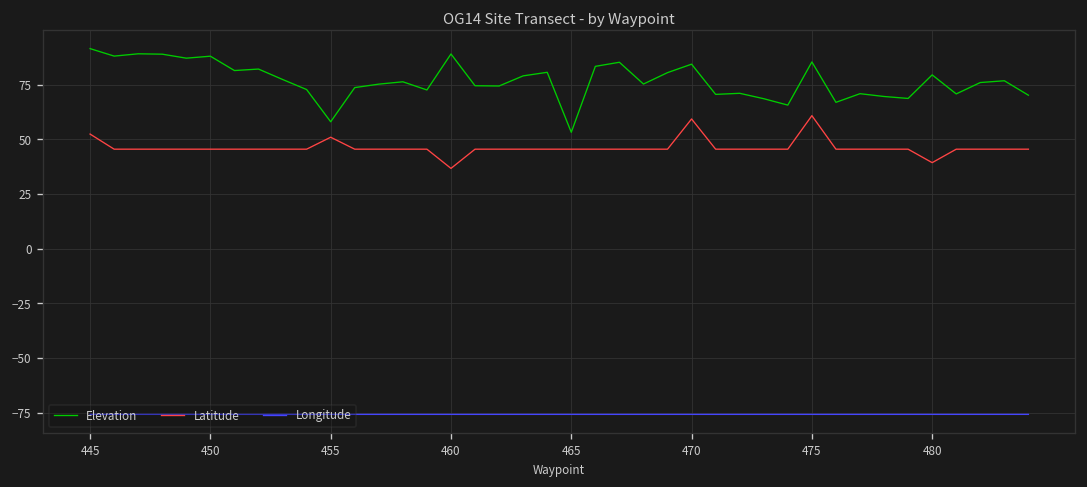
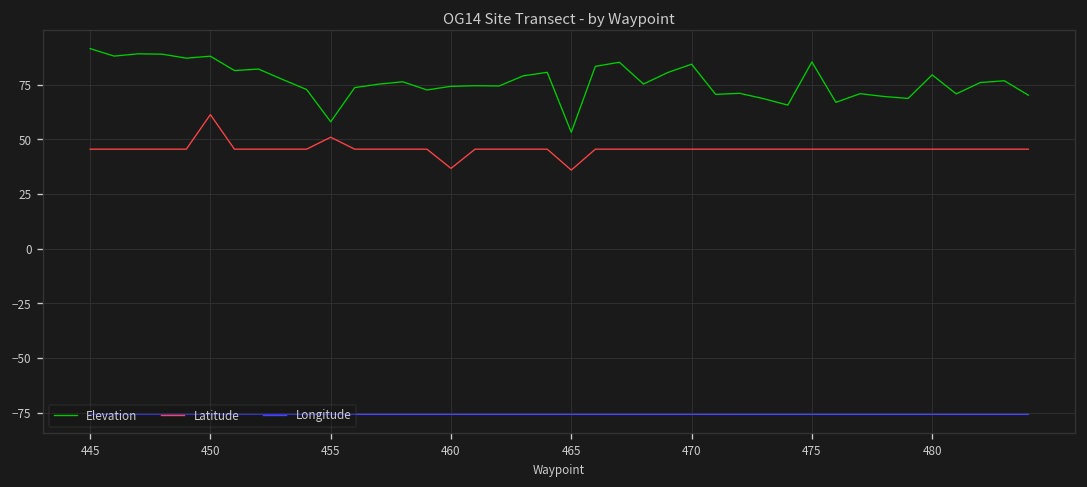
  {
    "Elevation": {
      "445": 91,
      "450": 88,
      "455": 58,
-     "460": 89,
+     "460": 74,
      "465": 53,
      "470": 84,
      "475": 85,
      "480": 79
    },
    "Latitude": {
-     "445": 52,
-     "450": 45,
+     "445": 45,
+     "450": 61,
      "455": 51,
      "460": 37,
-     "465": 45,
-     "470": 59,
-     "475": 61,
-     "480": 39
+     "465": 36,
+     "470": 45,
+     "475": 45,
+     "480": 45
    },
    "Longitude": {
      "460": -76,
      "465": -76,
      "470": -76,
      "475": -76,
      "480": -76
    }
  }
